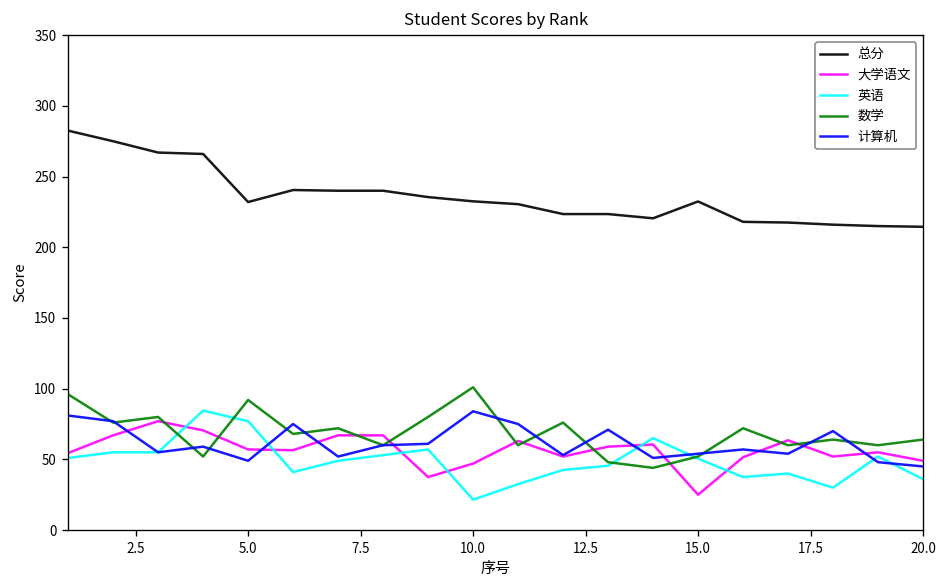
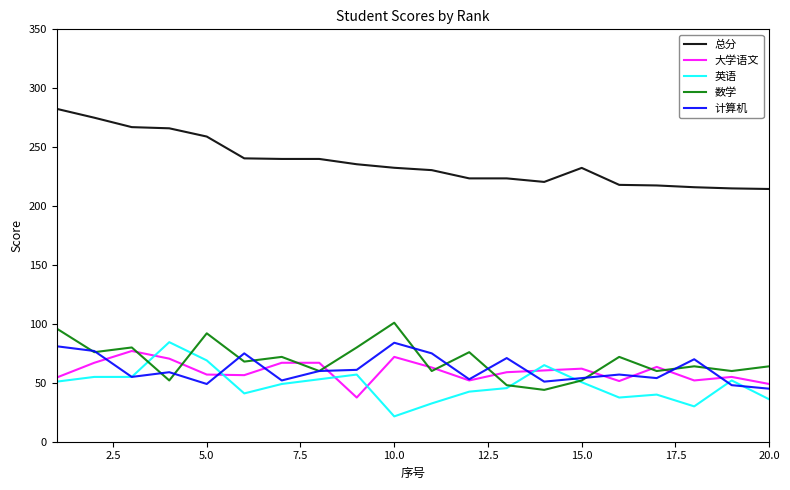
  {
    "总分": {
-     "5.0": 232,
+     "5.0": 259,
      "10.0": 233,
      "15.0": 232,
      "20.0": 215
    },
    "大学语文": {
      "5.0": 57,
-     "10.0": 47,
-     "15.0": 25,
+     "10.0": 72,
+     "15.0": 62,
      "20.0": 49
    },
    "英语": {
-     "5.0": 77,
+     "5.0": 69,
      "10.0": 22,
      "20.0": 36
    },
    "数学": {
      "5.0": 92,
      "10.0": 101,
      "20.0": 64
    },
    "计算机": {
      "5.0": 49,
      "10.0": 84,
      "20.0": 45
    }
  }
